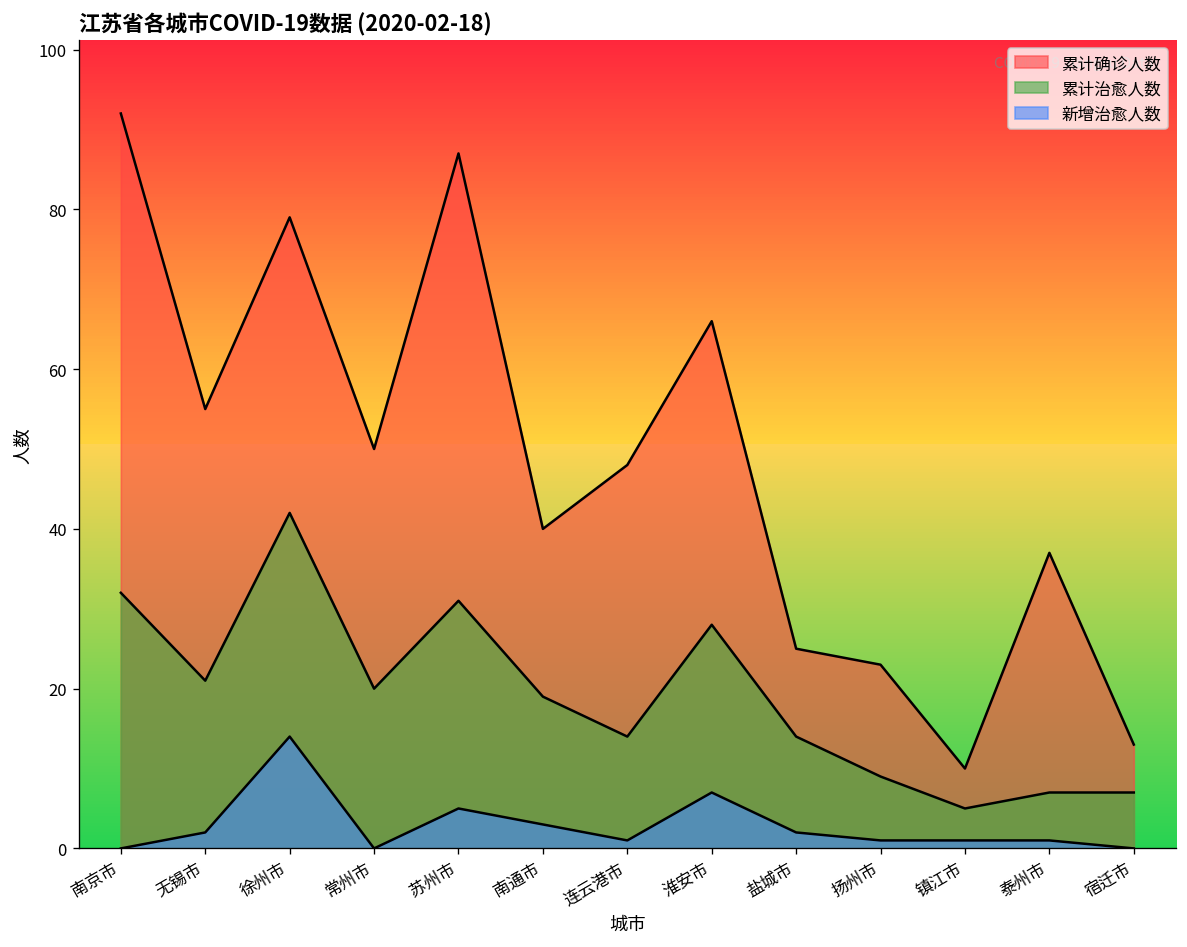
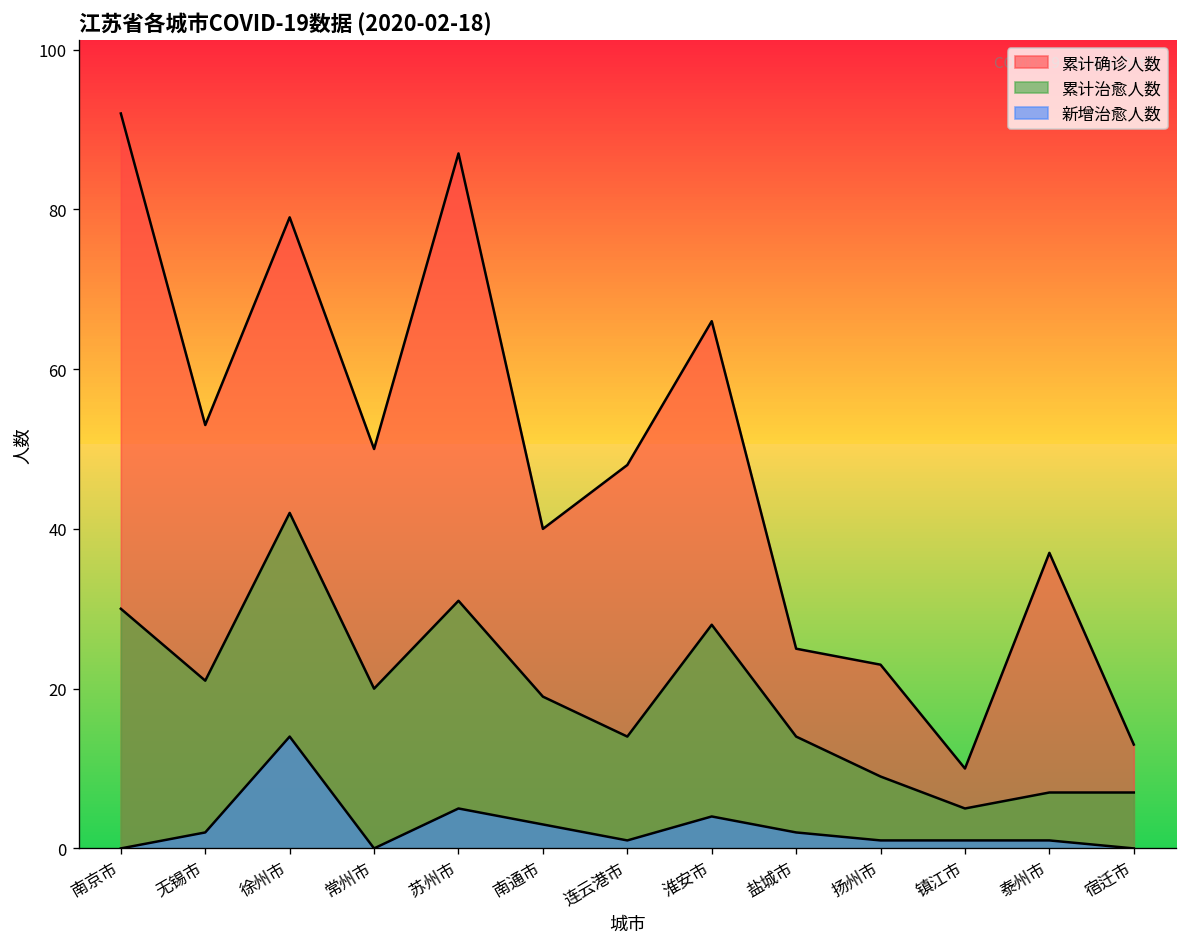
  {
    "累计确诊人数": {
      "南京市": 92,
-     "无锡市": 55,
+     "无锡市": 53,
      "徐州市": 79,
      "常州市": 50,
      "苏州市": 87,
      "南通市": 40,
      "连云港市": 48,
      "淮安市": 66,
      "盐城市": 25,
      "扬州市": 23,
      "镇江市": 10,
      "泰州市": 37,
      "宿迁市": 13
    },
    "累计治愈人数": {
-     "南京市": 32,
+     "南京市": 30,
      "无锡市": 21,
      "徐州市": 42,
      "常州市": 20,
      "苏州市": 31,
      "南通市": 19,
      "连云港市": 14,
      "淮安市": 28,
      "盐城市": 14,
      "扬州市": 9,
      "镇江市": 5,
      "泰州市": 7,
      "宿迁市": 7
    },
    "新增治愈人数": {
      "南京市": 0,
      "无锡市": 2,
      "徐州市": 14,
      "常州市": 0,
      "苏州市": 5,
      "南通市": 3,
      "连云港市": 1,
-     "淮安市": 7,
+     "淮安市": 4,
      "盐城市": 2,
      "扬州市": 1,
      "镇江市": 1,
      "泰州市": 1,
      "宿迁市": 0
    }
  }
